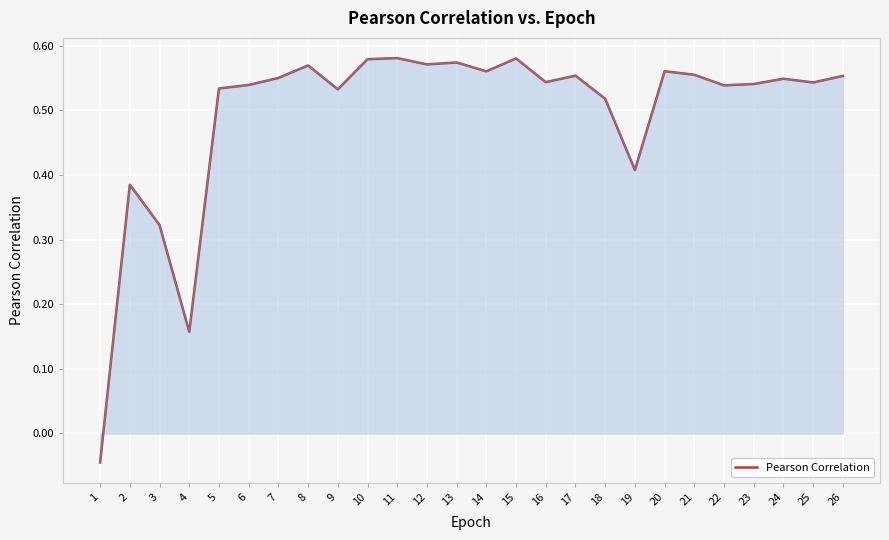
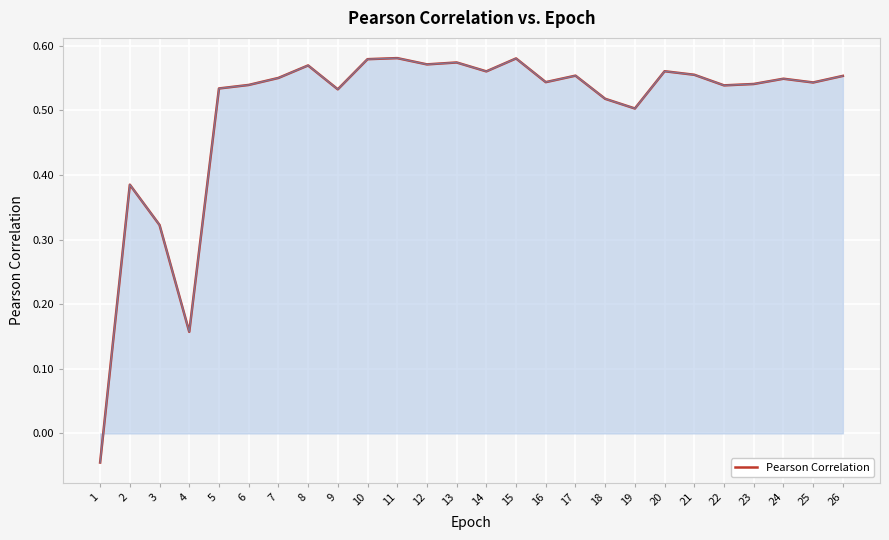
  {
    "Pearson Correlation": {
      "1": -0.05,
-     "19": 0.41
+     "19": 0.50
    }
  }
